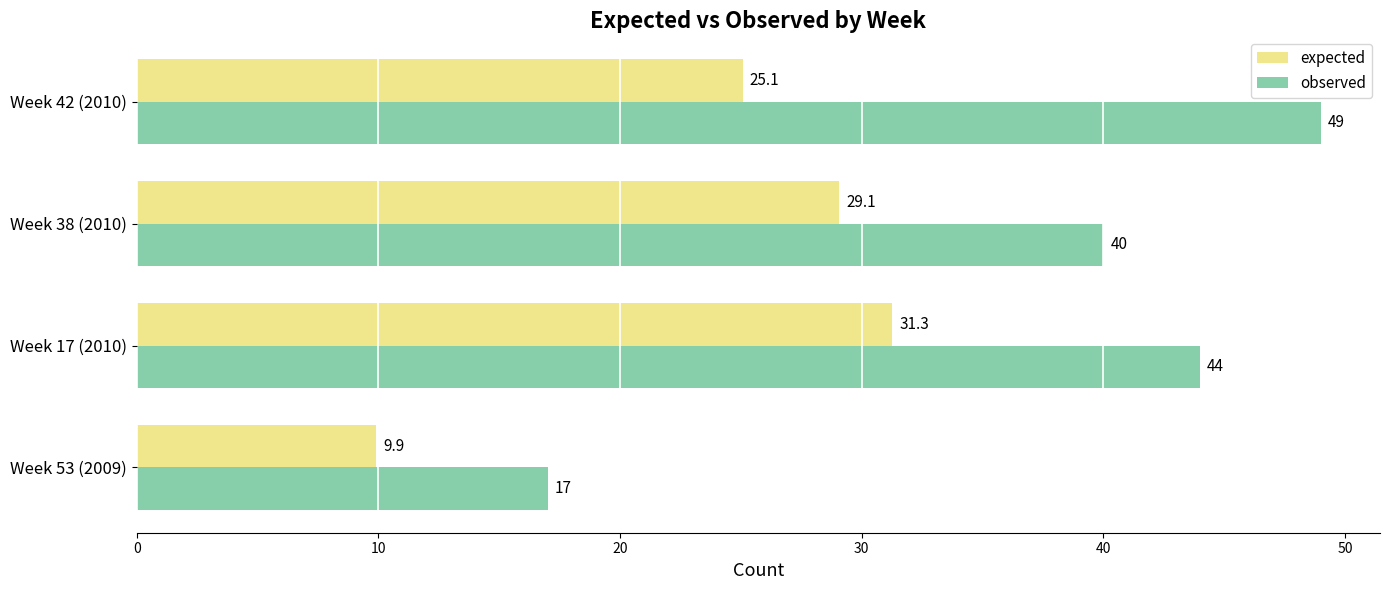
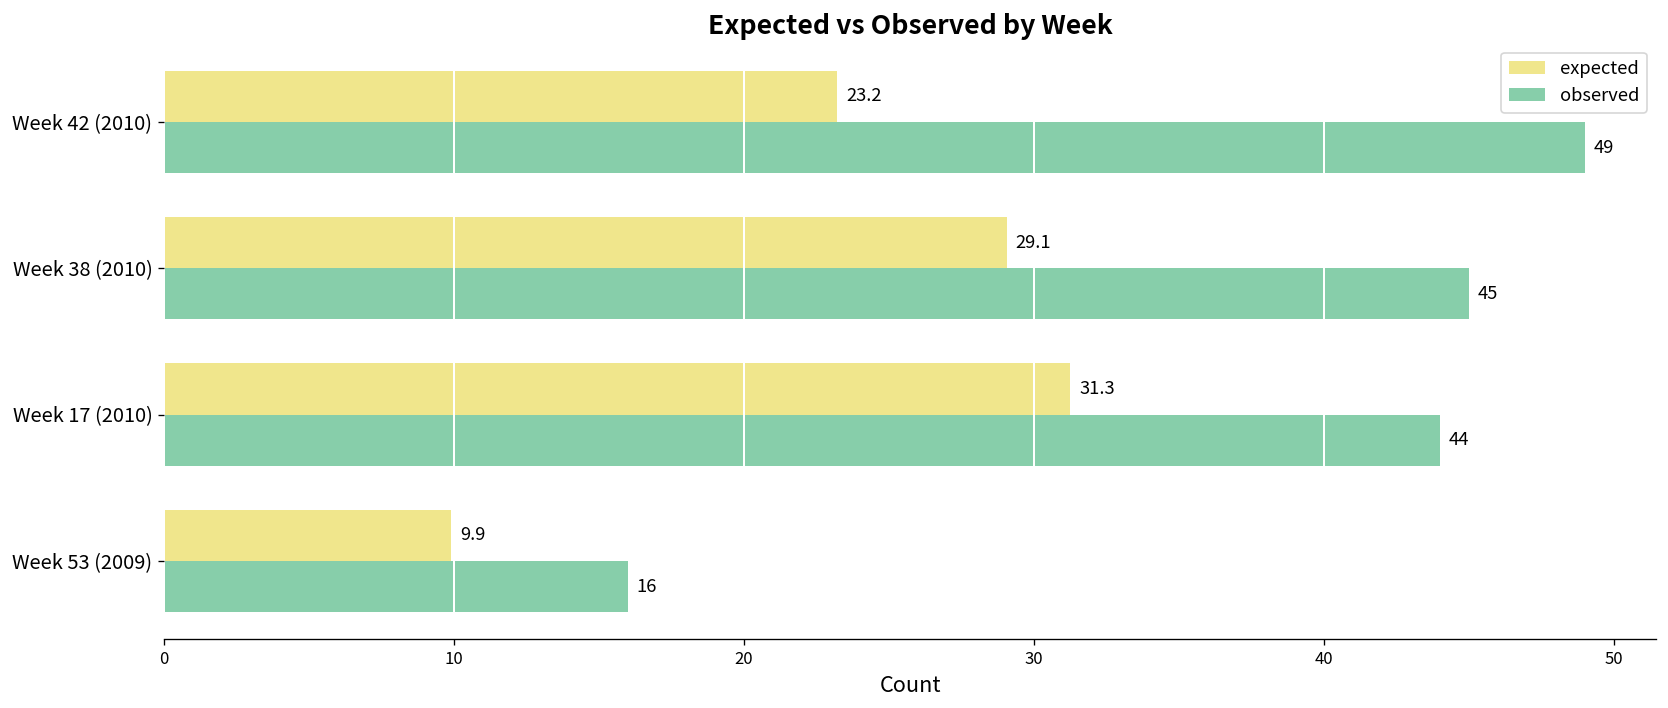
  {
    "expected": {
-     "Week 42 (2010)": 25.1,
+     "Week 42 (2010)": 23.2,
      "Week 38 (2010)": 29.1,
      "Week 17 (2010)": 31.3,
      "Week 53 (2009)": 9.9
    },
    "observed": {
      "Week 42 (2010)": 49,
-     "Week 38 (2010)": 40,
+     "Week 38 (2010)": 45,
      "Week 17 (2010)": 44,
-     "Week 53 (2009)": 17
+     "Week 53 (2009)": 16
    }
  }
